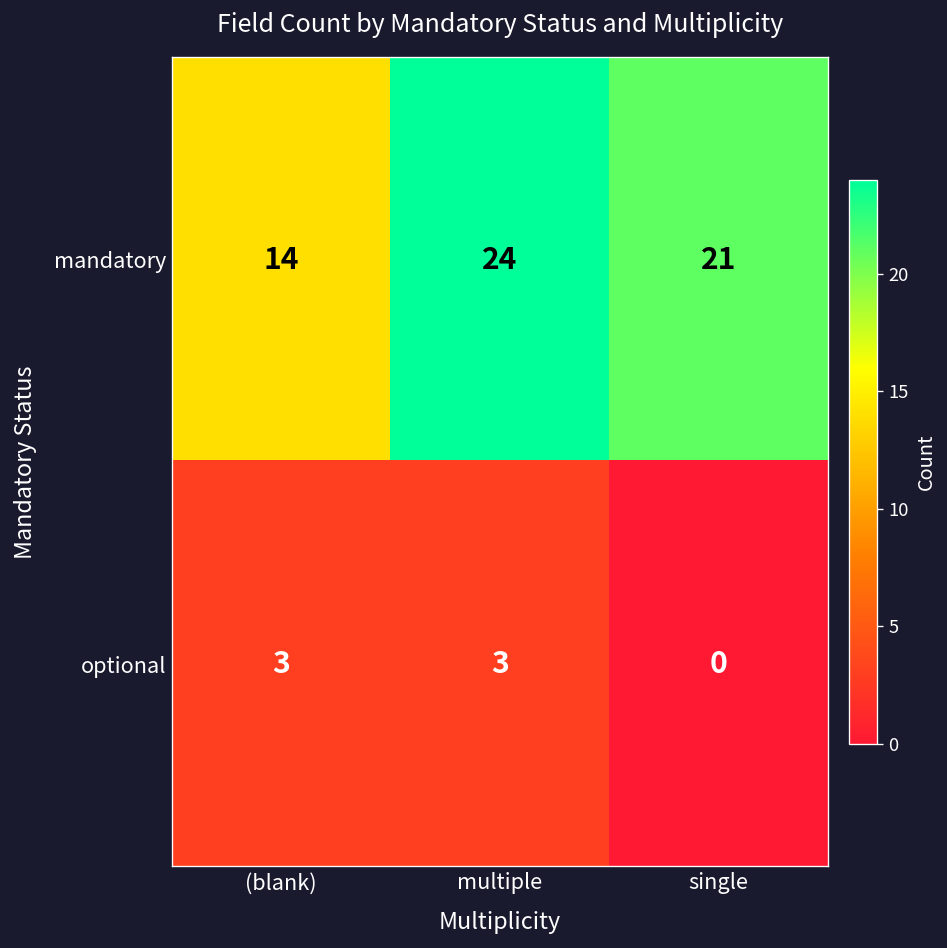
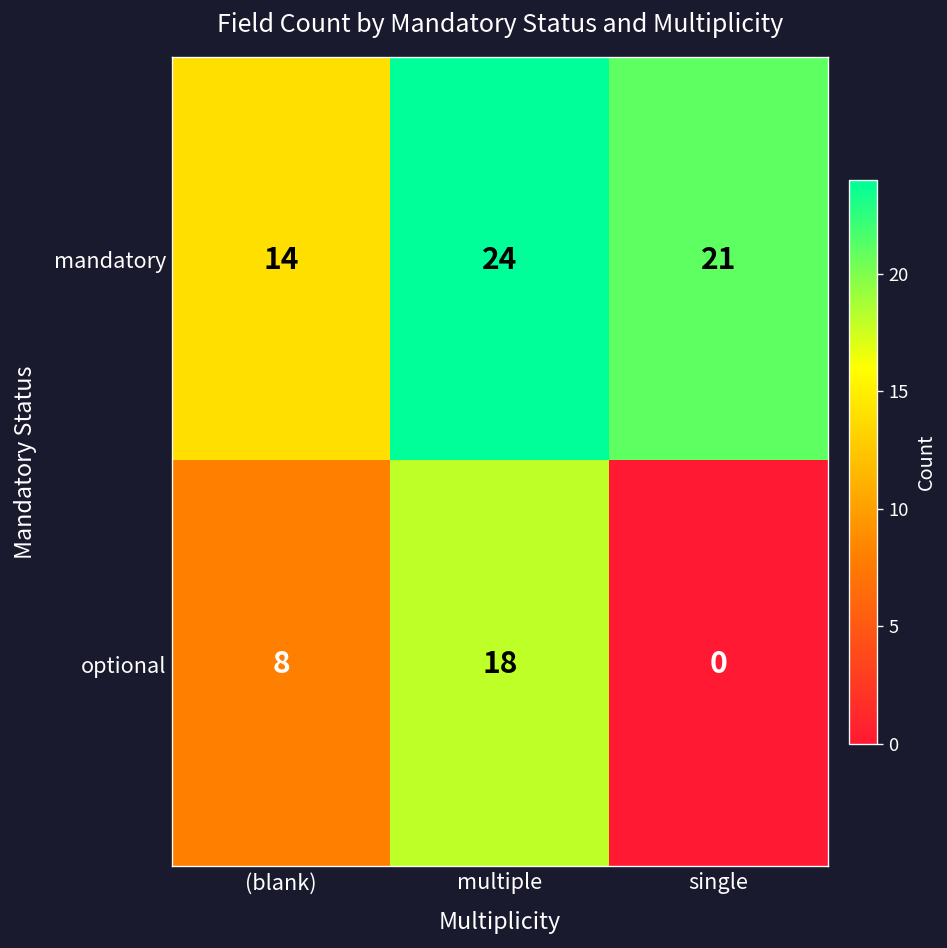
  {
    "mandatory": {
      "(blank)": 14,
      "multiple": 24,
      "single": 21
    },
    "optional": {
-     "(blank)": 3,
-     "multiple": 3,
+     "(blank)": 8,
+     "multiple": 18,
      "single": 0
    }
  }
